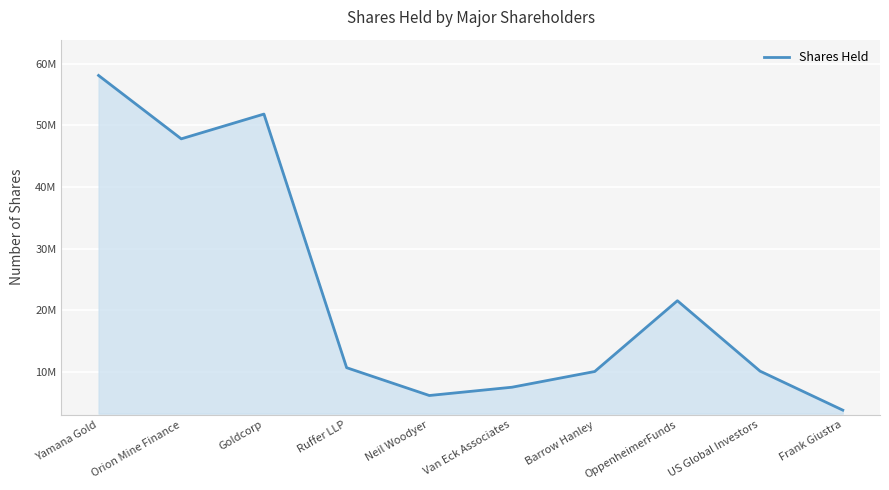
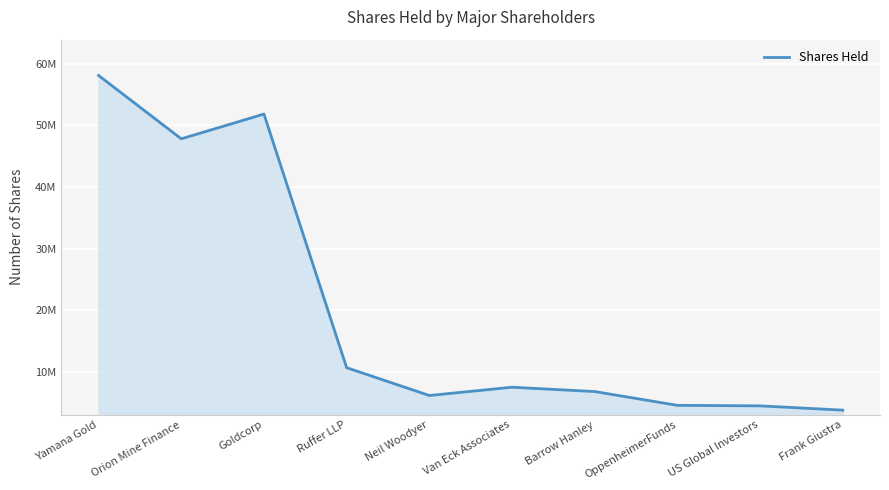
  {
    "Yamana Gold": 58000000,
    "Orion Mine Finance": 48000000,
    "Goldcorp": 52000000,
    "Ruffer LLP": 11000000,
    "Neil Woodyer": 6000000,
    "Van Eck Associates": 7000000,
-   "Barrow Hanley": 10000000,
-   "OppenheimerFunds": 22000000,
-   "US Global Investors": 10000000,
+   "Barrow Hanley": 7000000,
+   "OppenheimerFunds": 5000000,
+   "US Global Investors": 4000000,
    "Frank Giustra": 4000000
  }
